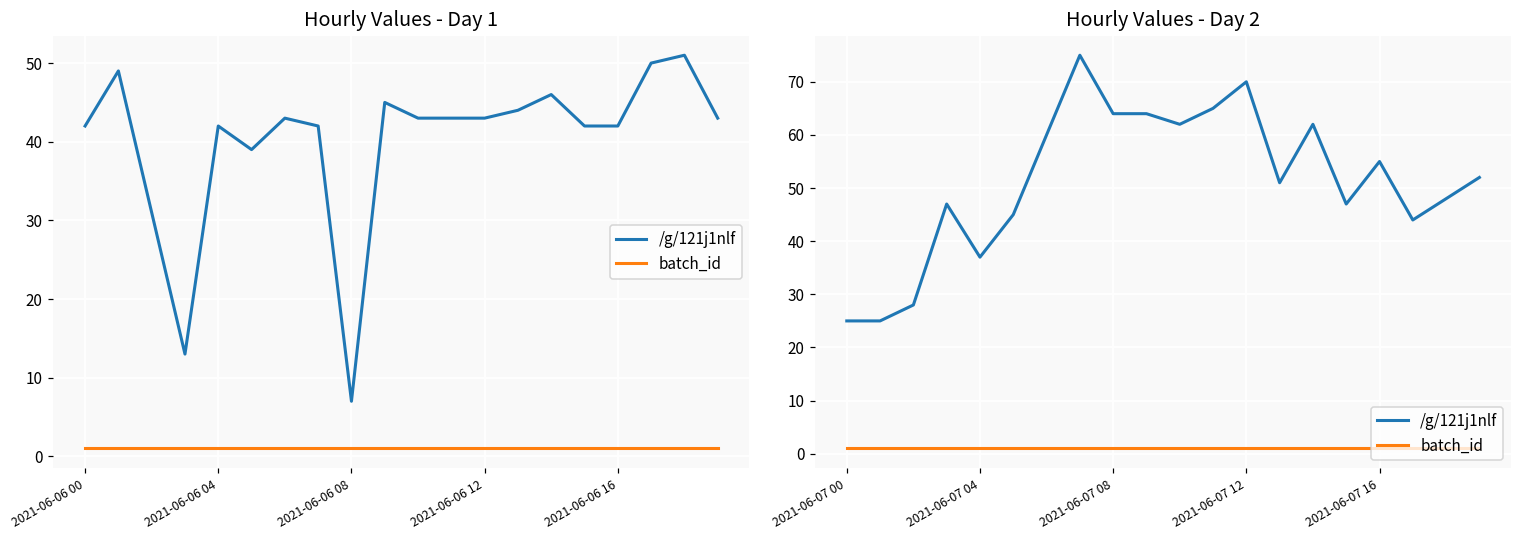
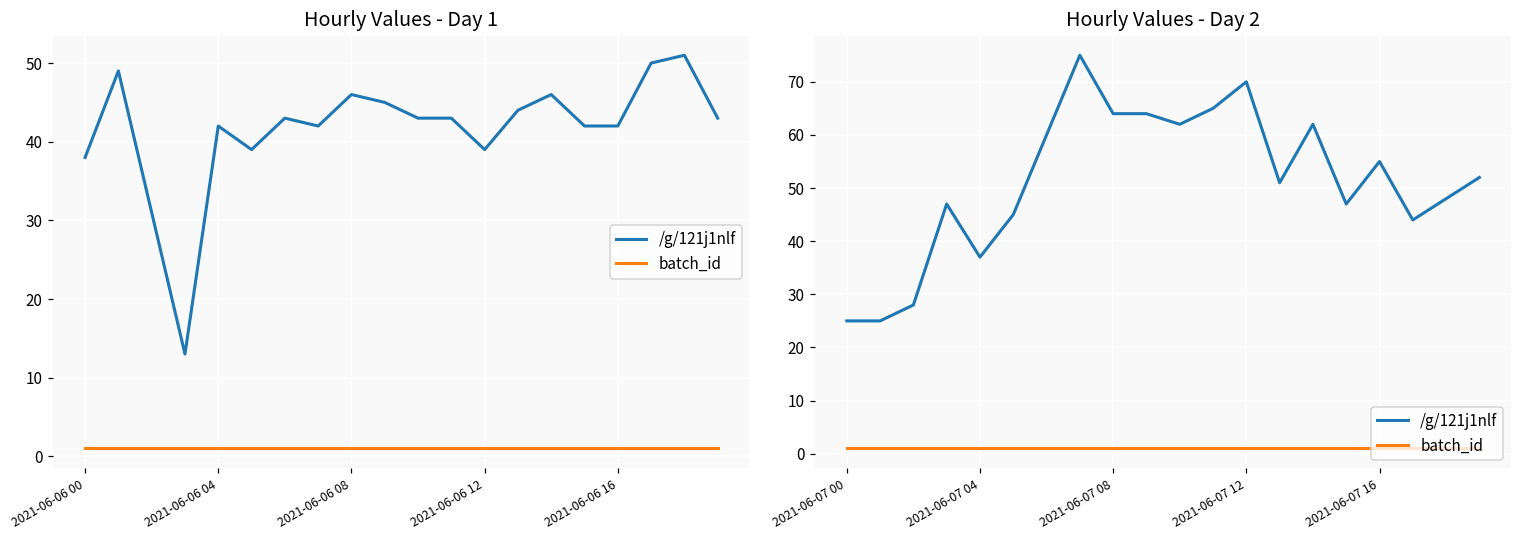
  {
    "Hourly Values - Day 1": {
      "/g/121j1nlf": {
-       "2021-06-06 00": 42,
+       "2021-06-06 00": 38,
        "2021-06-06 04": 42,
-       "2021-06-06 08": 7,
-       "2021-06-06 12": 43,
+       "2021-06-06 08": 46,
+       "2021-06-06 12": 39,
        "2021-06-06 16": 42
      },
      "batch_id": {
        "2021-06-06 00": 1,
        "2021-06-06 04": 1,
        "2021-06-06 08": 1,
        "2021-06-06 12": 1,
        "2021-06-06 16": 1
      }
    },
    "Hourly Values - Day 2": {
      "/g/121j1nlf": {
        "2021-06-07 00": 25,
        "2021-06-07 04": 37,
        "2021-06-07 08": 64,
        "2021-06-07 12": 70,
        "2021-06-07 16": 55
      },
      "batch_id": {
        "2021-06-07 00": 1,
        "2021-06-07 04": 1,
        "2021-06-07 08": 1,
        "2021-06-07 12": 1
      }
    }
  }
